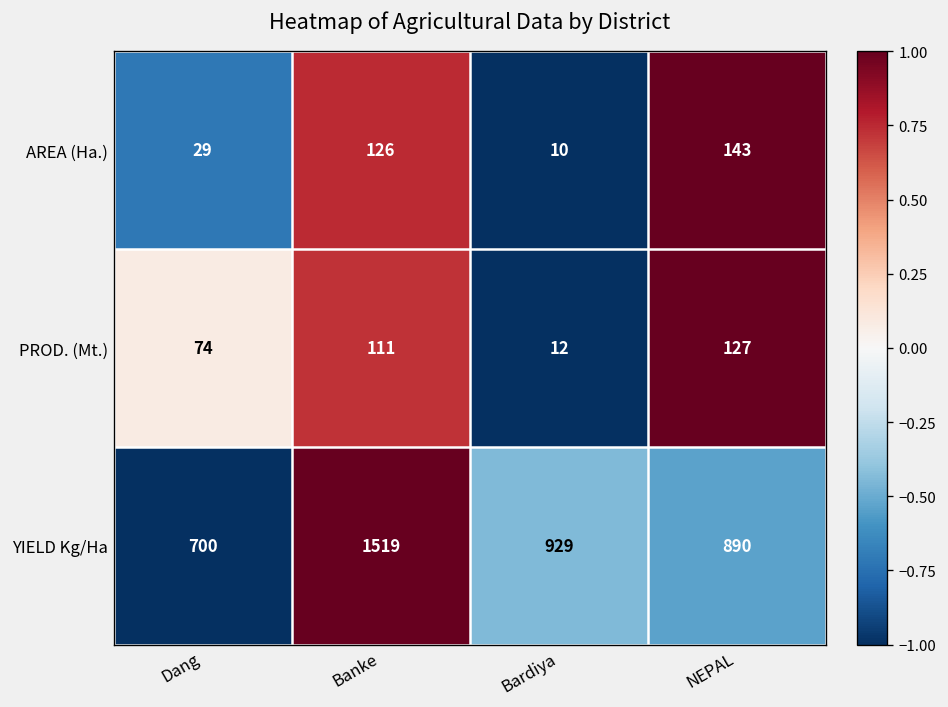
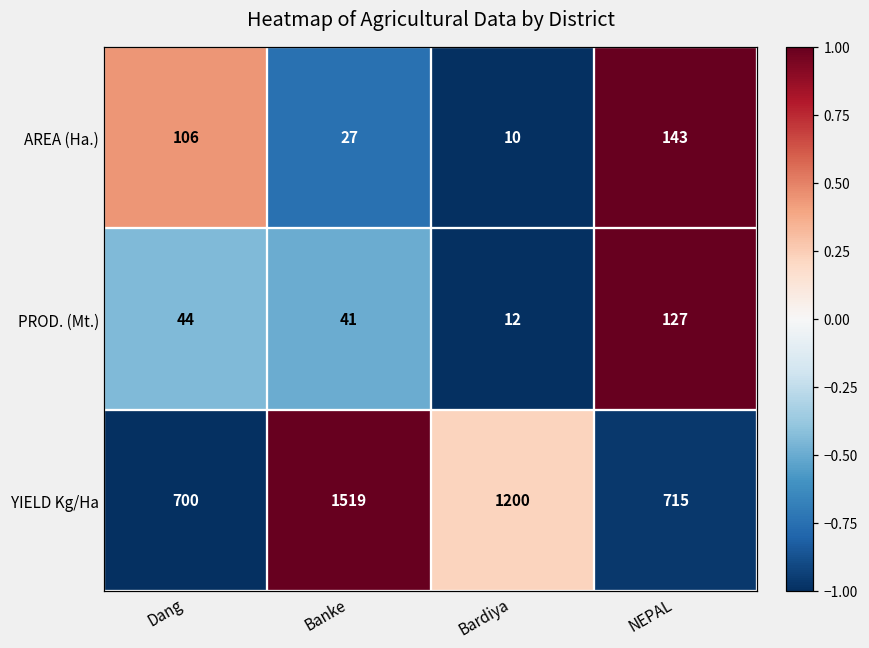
  {
    "AREA (Ha.)": {
-     "Dang": 29,
-     "Banke": 126,
+     "Dang": 106,
+     "Banke": 27,
      "Bardiya": 10,
      "NEPAL": 143
    },
    "PROD. (Mt.)": {
-     "Dang": 74,
-     "Banke": 111,
+     "Dang": 44,
+     "Banke": 41,
      "Bardiya": 12,
      "NEPAL": 127
    },
    "YIELD Kg/Ha": {
      "Dang": 700,
      "Banke": 1519,
-     "Bardiya": 929,
-     "NEPAL": 890
+     "Bardiya": 1200,
+     "NEPAL": 715
    }
  }
